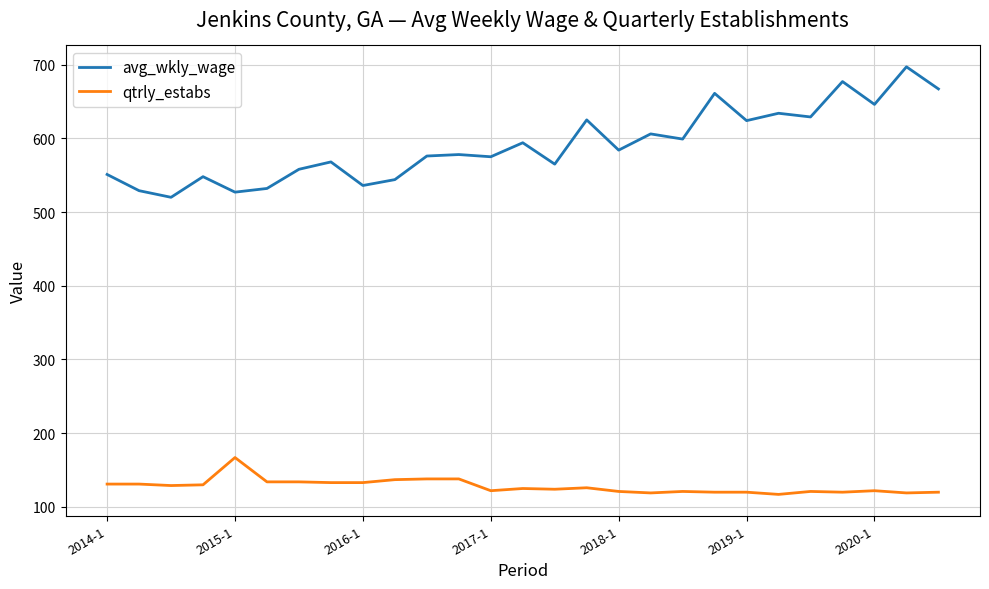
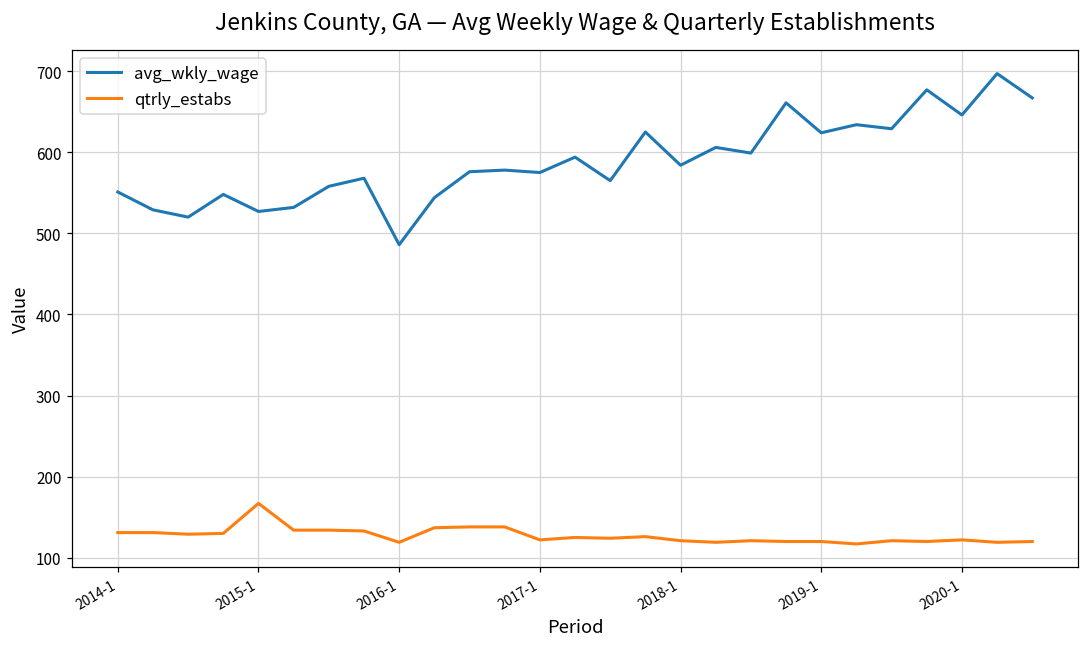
  {
    "avg_wkly_wage": {
      "2014-1": 550,
      "2015-1": 530,
-     "2016-1": 540,
+     "2016-1": 490,
      "2017-1": 580,
      "2018-1": 580,
      "2019-1": 620,
      "2020-1": 650
    },
    "qtrly_estabs": {
      "2014-1": 130,
      "2015-1": 170,
-     "2016-1": 130,
+     "2016-1": 120,
      "2017-1": 120,
      "2018-1": 120,
      "2019-1": 120,
      "2020-1": 120
    }
  }
